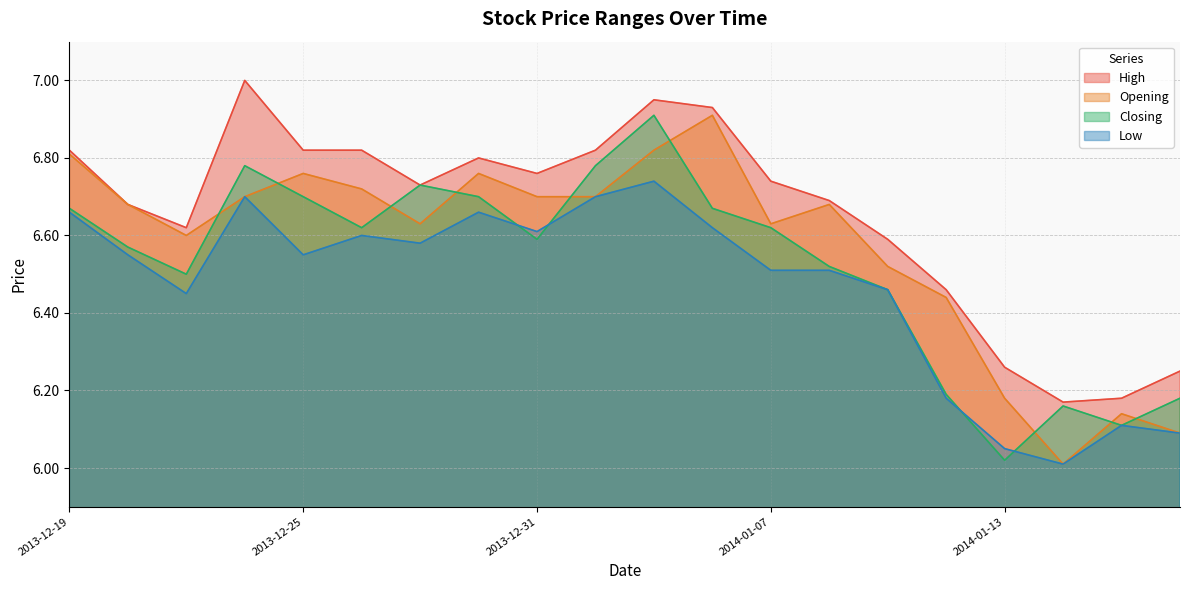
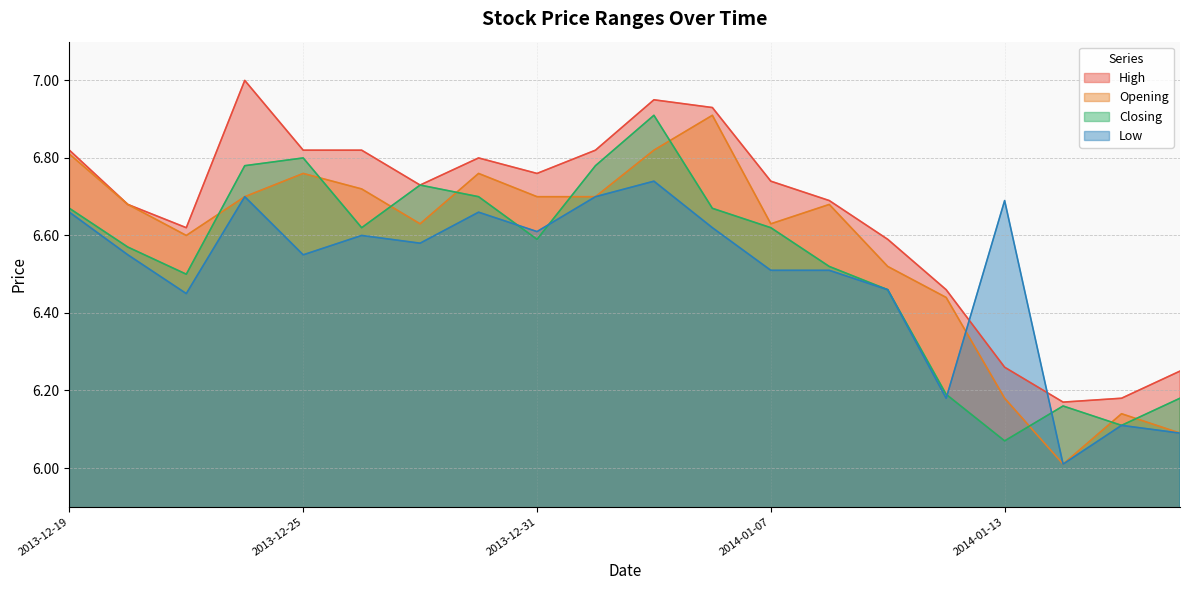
  {
    "Closing": {
      "2013-12-19": 6.67,
-     "2013-12-25": 6.7,
+     "2013-12-25": 6.8,
      "2013-12-31": 6.59,
      "2014-01-07": 6.62,
-     "2014-01-13": 6.02
+     "2014-01-13": 6.07
    },
    "Low": {
      "2013-12-19": 6.66,
      "2013-12-25": 6.55,
      "2013-12-31": 6.61,
      "2014-01-07": 6.51,
-     "2014-01-13": 6.05
+     "2014-01-13": 6.69
    }
  }
